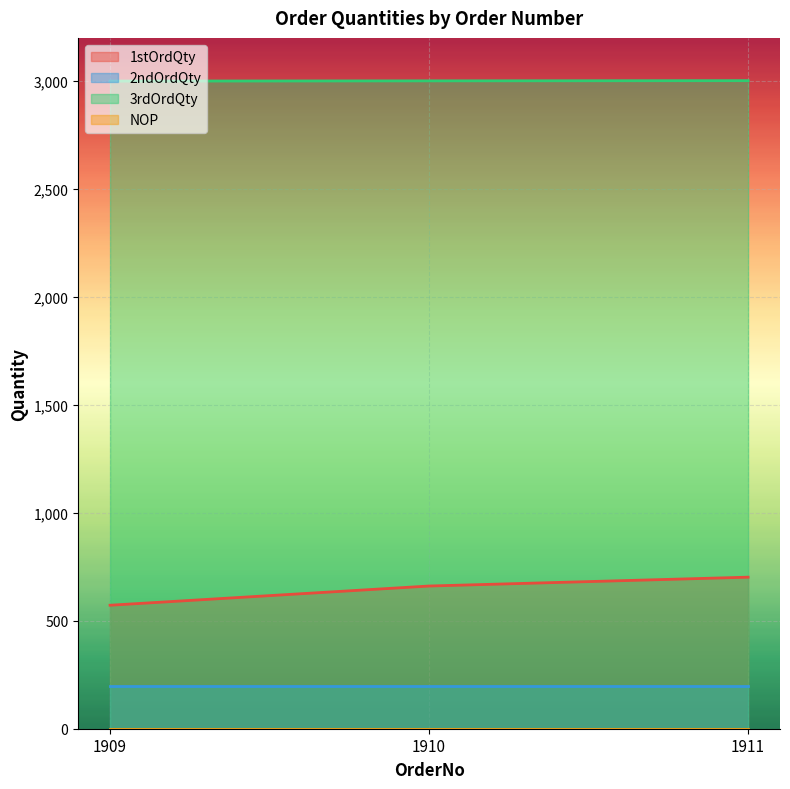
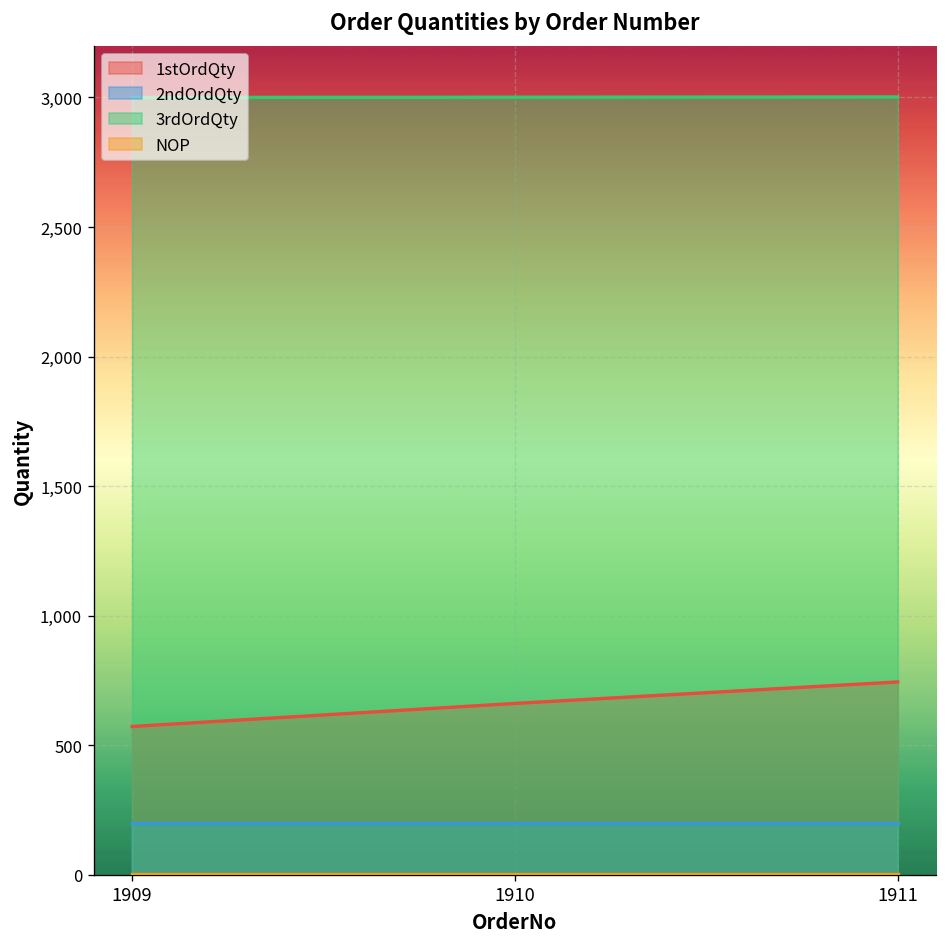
  {
    "1stOrdQty": {
      "1909": "570",
      "1910": "660",
-     "1911": "700"
+     "1911": "740"
    },
    "2ndOrdQty": {
      "1909": "200",
      "1910": "200",
      "1911": "200"
    },
    "3rdOrdQty": {
      "1910": "3,000",
      "1911": "3,000"
    },
    "NOP": {
      "1909": "0",
      "1910": "0",
      "1911": "0"
    }
  }
